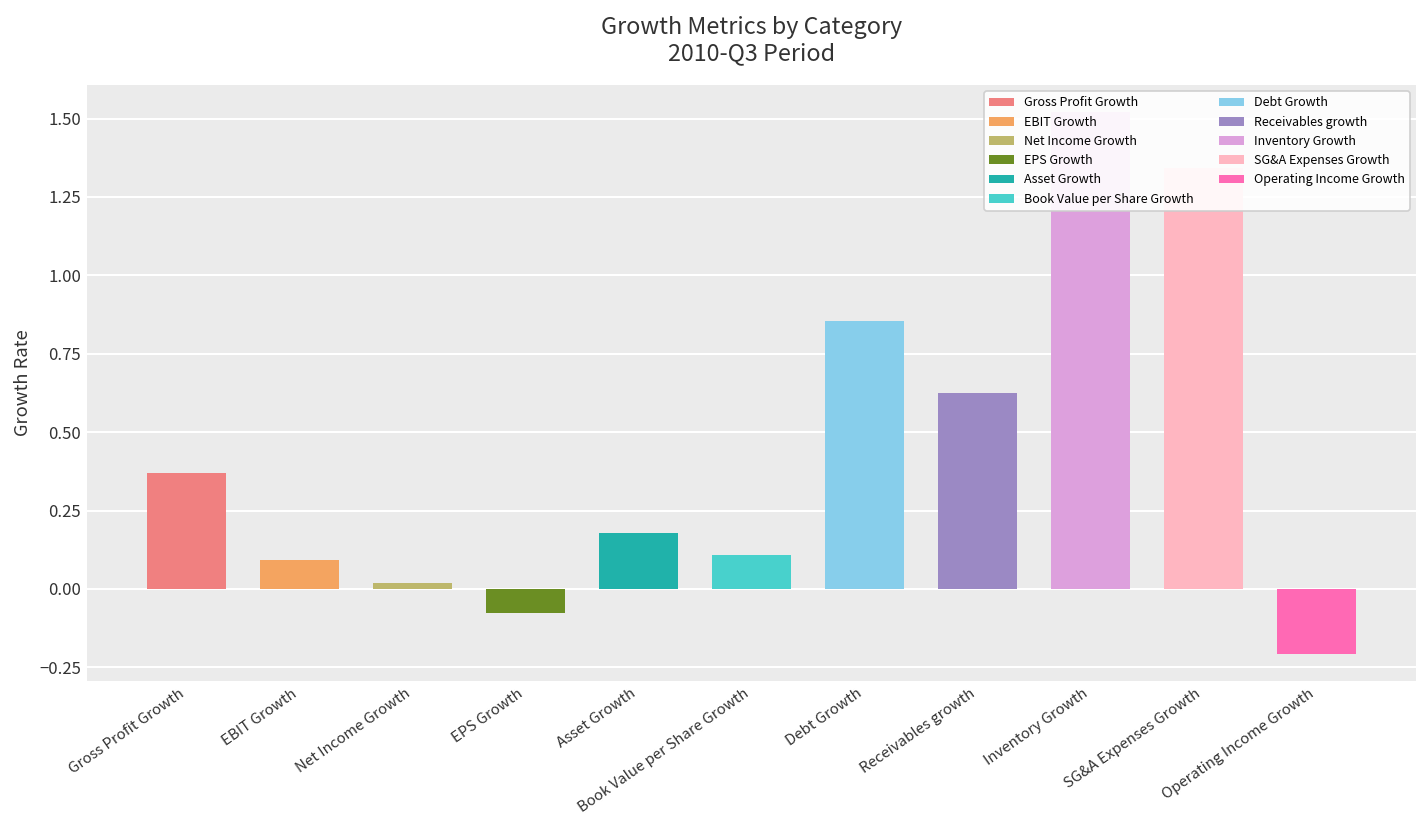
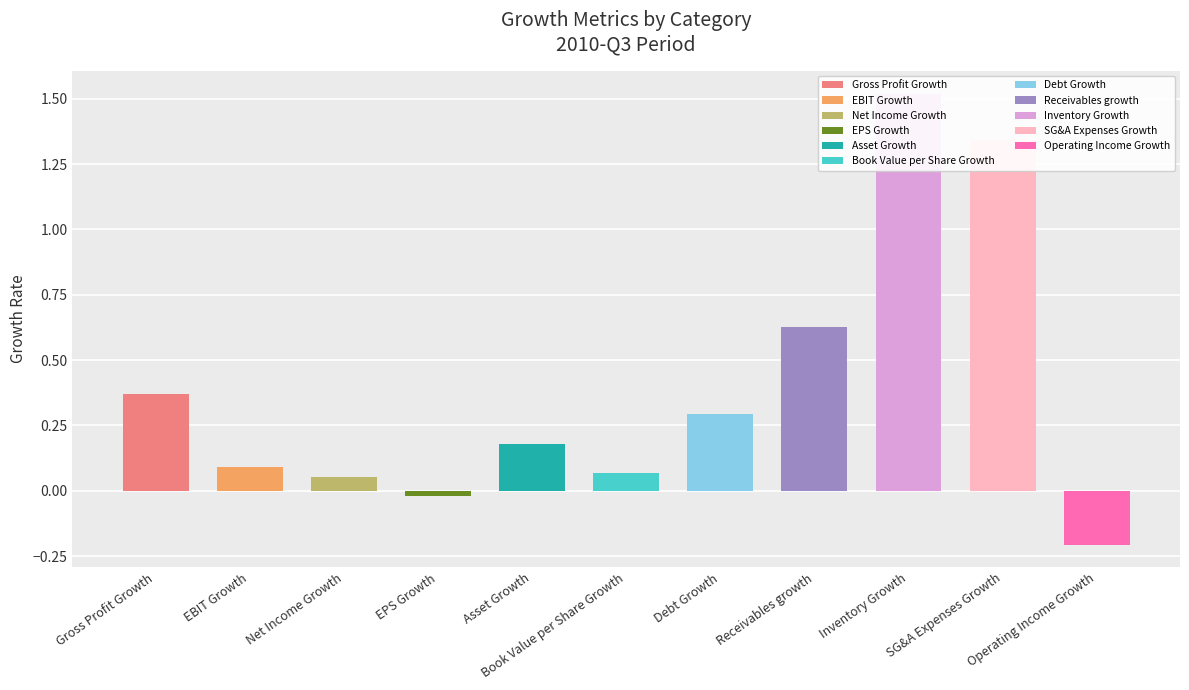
  {
    "Gross Profit Growth": 0.37,
    "EBIT Growth": 0.09,
-   "Net Income Growth": 0.02,
-   "EPS Growth": -0.08,
+   "Net Income Growth": 0.05,
+   "EPS Growth": -0.02,
    "Asset Growth": 0.18,
-   "Book Value per Share Growth": 0.11,
-   "Debt Growth": 0.85,
+   "Book Value per Share Growth": 0.07,
+   "Debt Growth": 0.30,
    "Receivables growth": 0.63,
    "Operating Income Growth": -0.21
  }
